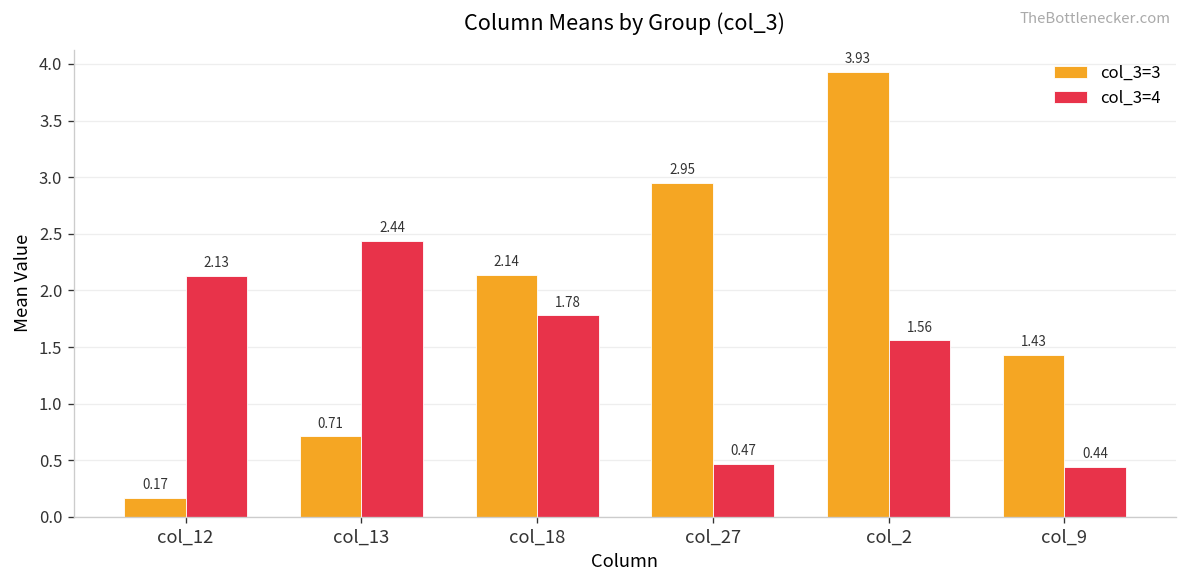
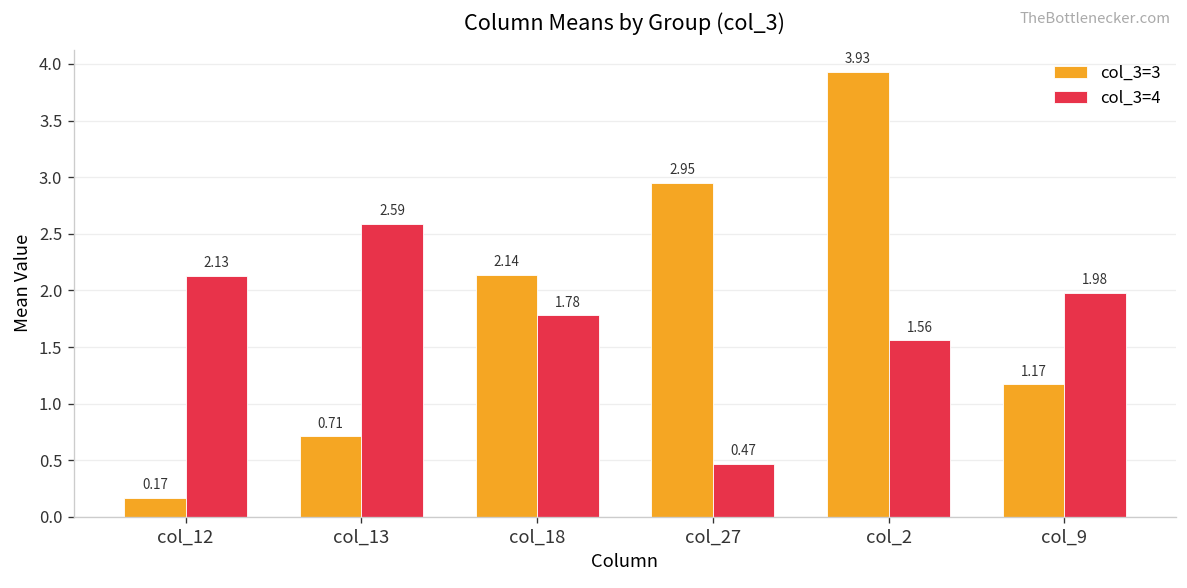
  {
    "col_3=3": {
      "col_12": 0.17,
      "col_13": 0.71,
      "col_18": 2.14,
      "col_27": 2.95,
      "col_2": 3.93,
-     "col_9": 1.43
+     "col_9": 1.17
    },
    "col_3=4": {
      "col_12": 2.13,
-     "col_13": 2.44,
+     "col_13": 2.59,
      "col_18": 1.78,
      "col_27": 0.47,
      "col_2": 1.56,
-     "col_9": 0.44
+     "col_9": 1.98
    }
  }
